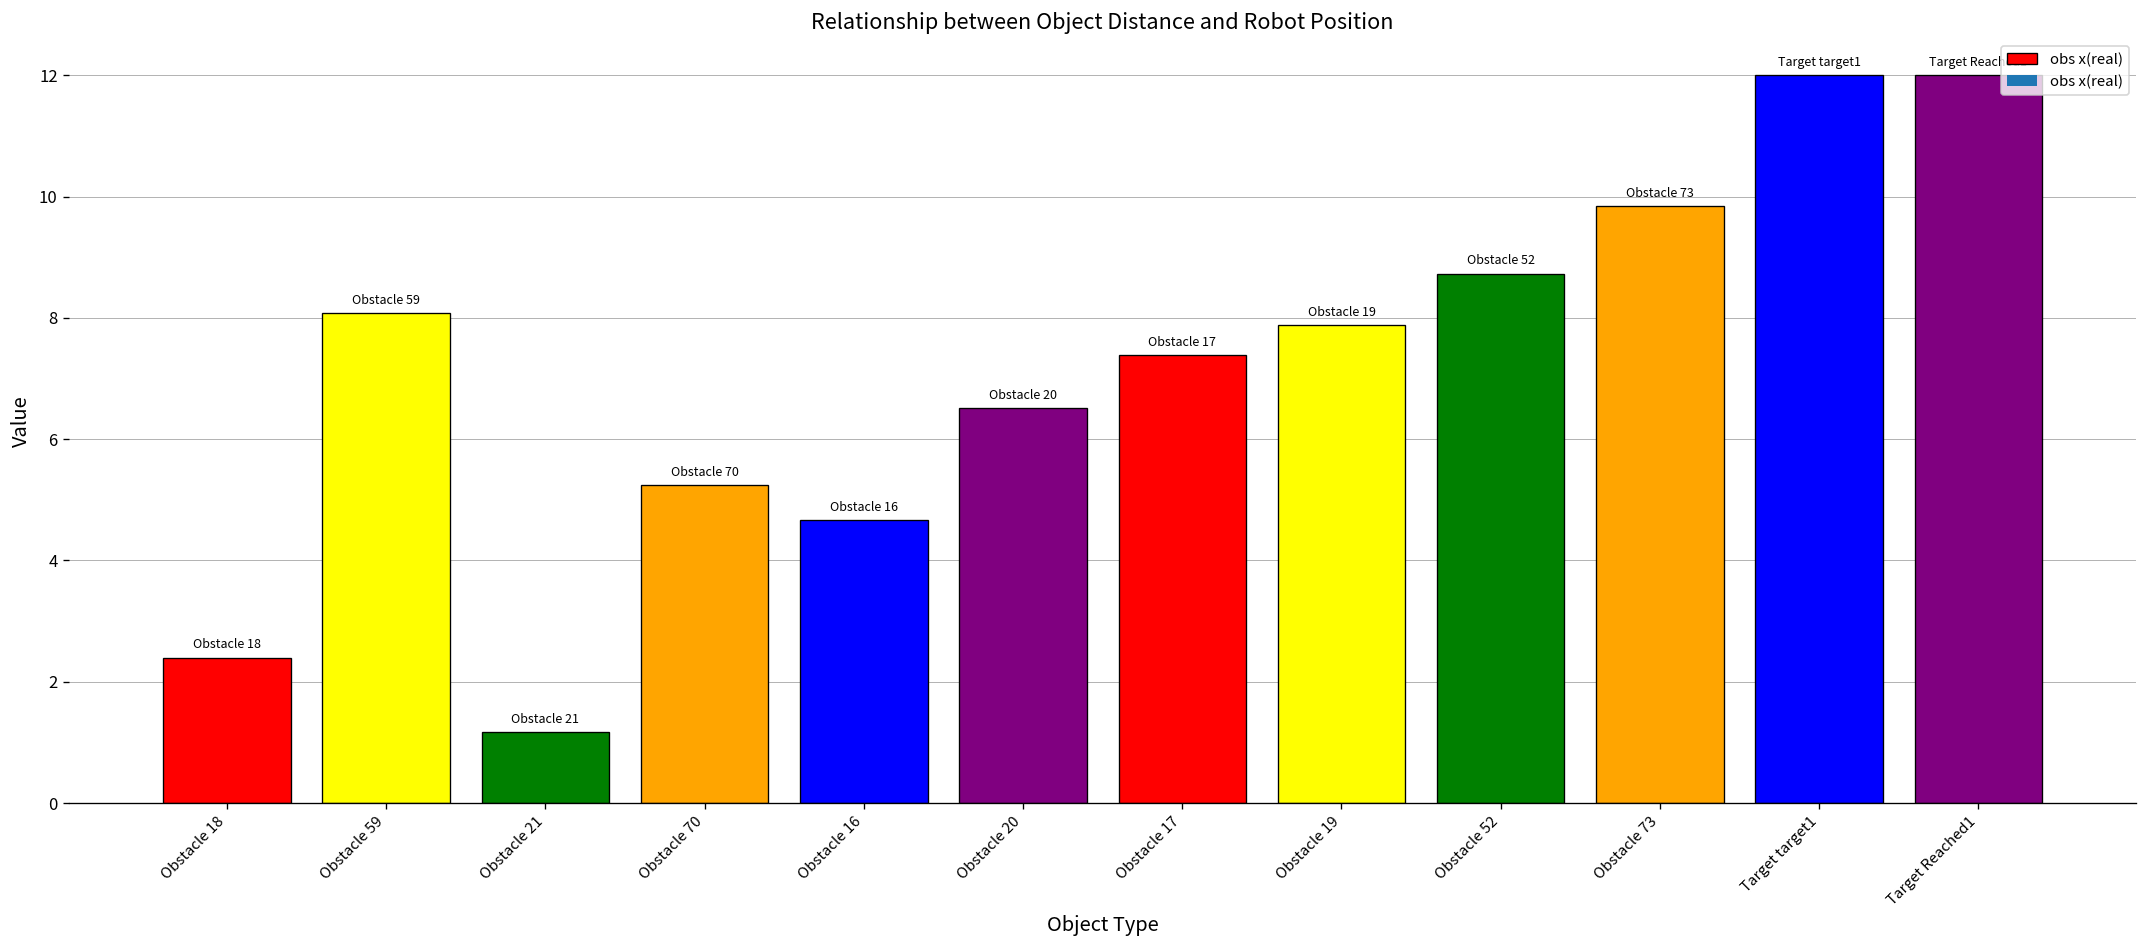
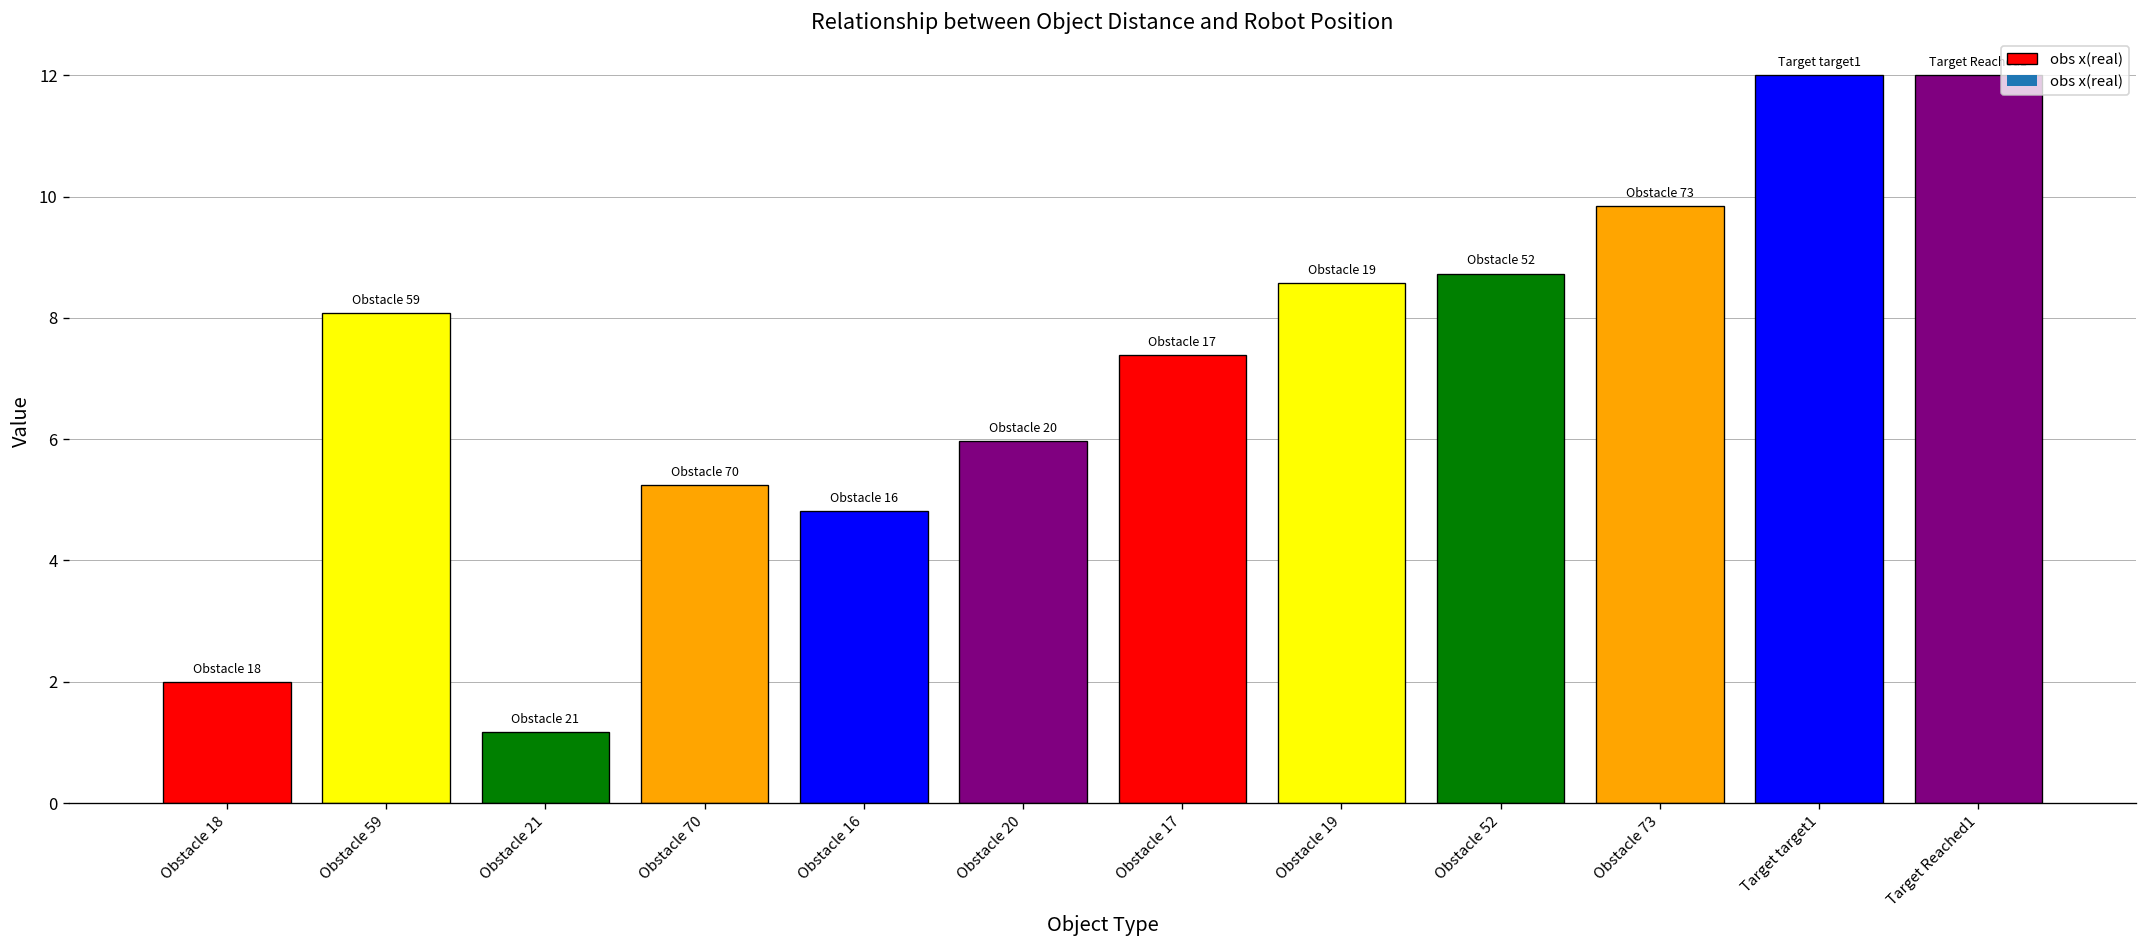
  {
-   "Obstacle 18": 2.4,
-   "Obstacle 16": 4.7,
-   "Obstacle 20": 6.5,
-   "Obstacle 19": 7.9,
+   "Obstacle 18": 2.0,
+   "Obstacle 16": 4.8,
+   "Obstacle 20": 6.0,
+   "Obstacle 19": 8.6,
    "Target target1": 12.0,
    "Target Reached1": 12.0
  }
